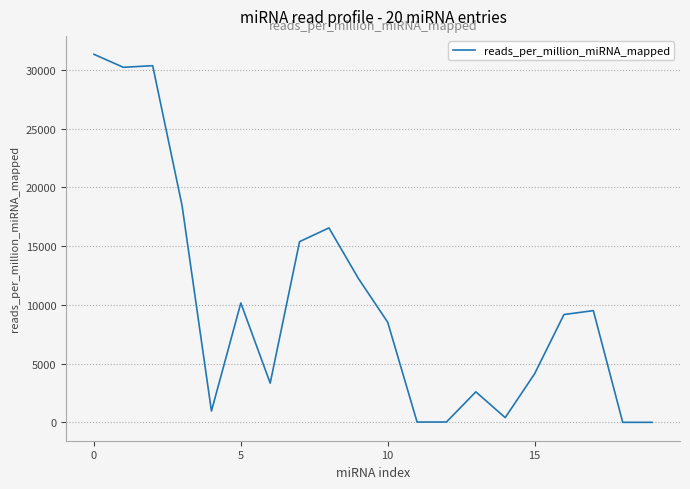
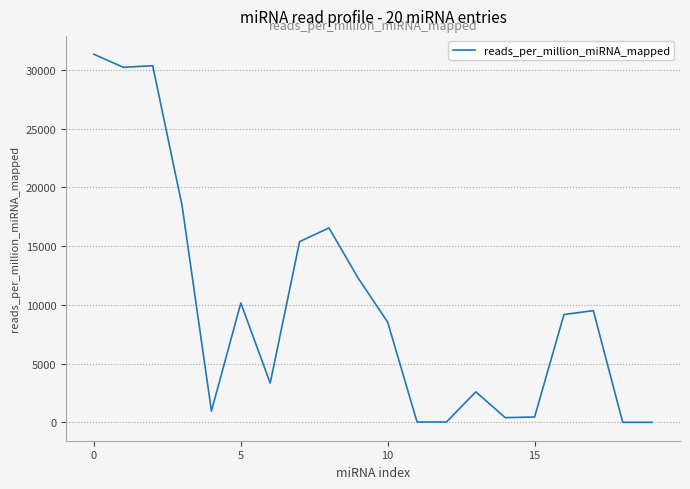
  {
    "0": 31300,
    "5": 10200,
    "10": 8500,
-   "15": 4100
+   "15": 500
  }
